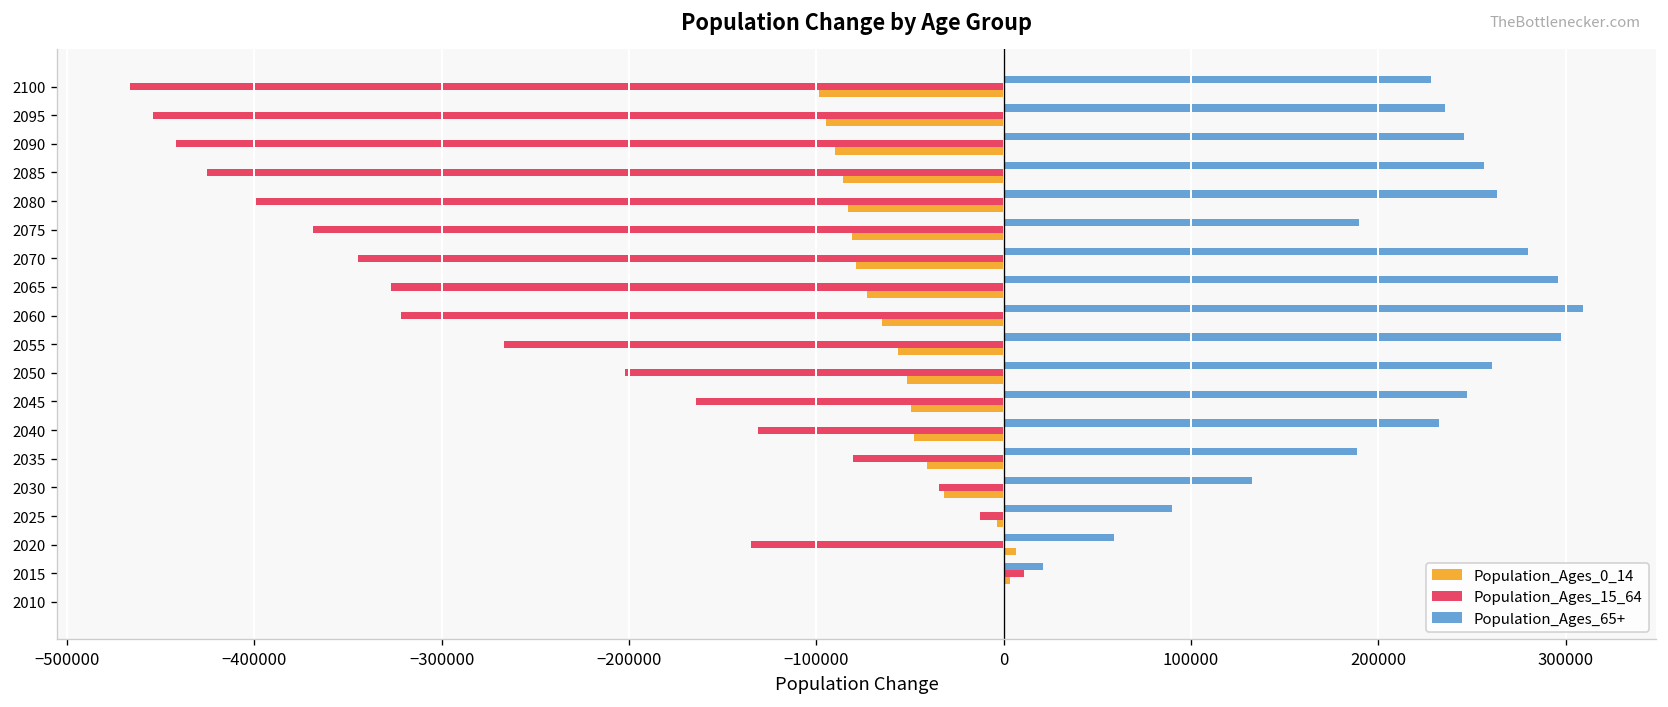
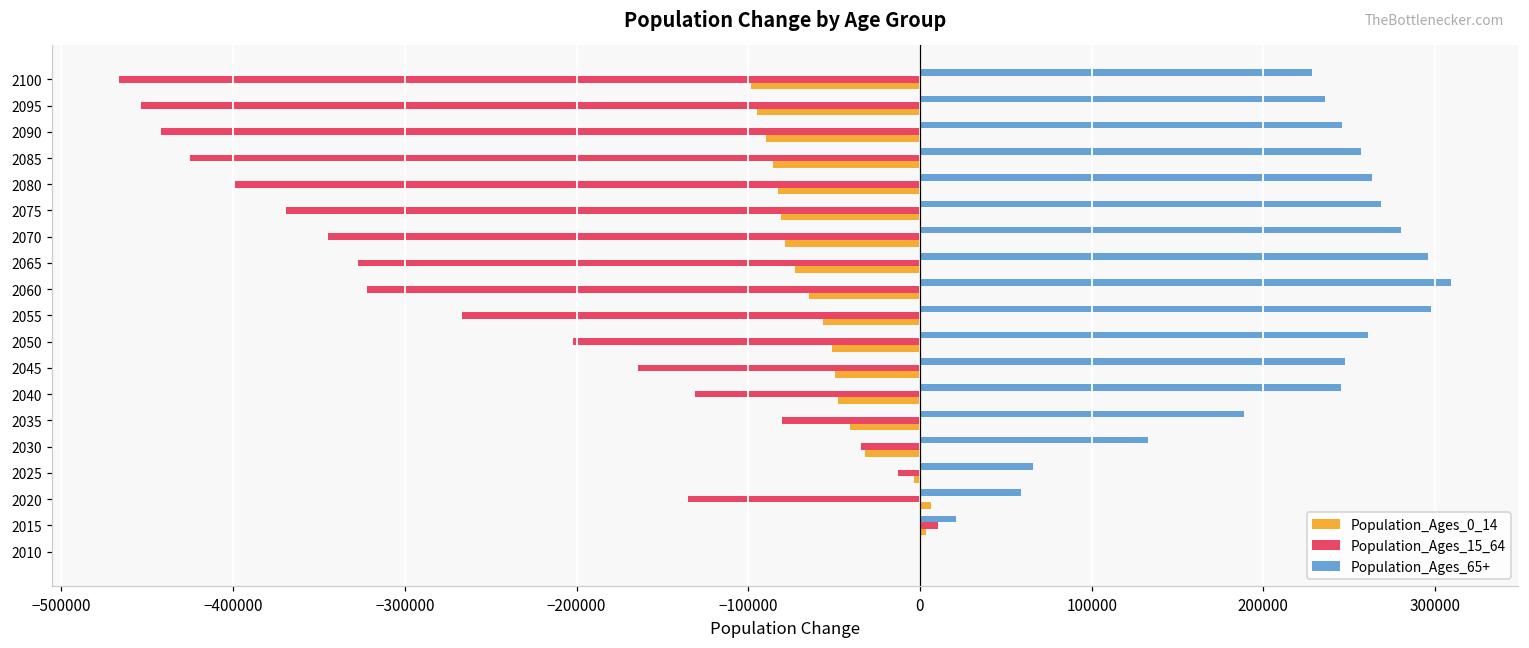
  {
    "Population_Ages_0_14": {
      "2100": -99000,
      "2095": -95000,
      "2090": -90000,
      "2085": -86000,
      "2080": -83000,
      "2075": -81000,
      "2070": -79000,
      "2065": -73000,
      "2060": -65000,
      "2055": -57000,
      "2050": -51000,
      "2045": -49000,
      "2040": -48000,
      "2035": -41000,
      "2030": -32000,
      "2025": -3000,
      "2020": 7000,
      "2015": 4000,
      "2010": 0
    },
    "Population_Ages_15_64": {
      "2100": -466000,
      "2095": -454000,
      "2090": -442000,
      "2085": -425000,
      "2080": -399000,
      "2075": -369000,
      "2070": -345000,
      "2065": -327000,
      "2060": -322000,
      "2055": -267000,
      "2050": -202000,
      "2045": -164000,
      "2040": -131000,
      "2035": -81000,
      "2030": -34000,
      "2025": -13000,
      "2020": -135000,
      "2015": 11000,
      "2010": 0
    },
    "Population_Ages_65+": {
      "2100": 228000,
      "2095": 236000,
      "2090": 246000,
      "2085": 257000,
      "2080": 263000,
-     "2075": 190000,
+     "2075": 269000,
      "2070": 280000,
      "2065": 296000,
      "2060": 310000,
      "2055": 297000,
      "2050": 261000,
      "2045": 247000,
-     "2040": 232000,
+     "2040": 245000,
      "2035": 189000,
      "2030": 133000,
-     "2025": 90000,
+     "2025": 66000,
      "2020": 59000,
      "2015": 21000,
      "2010": 0
    }
  }
